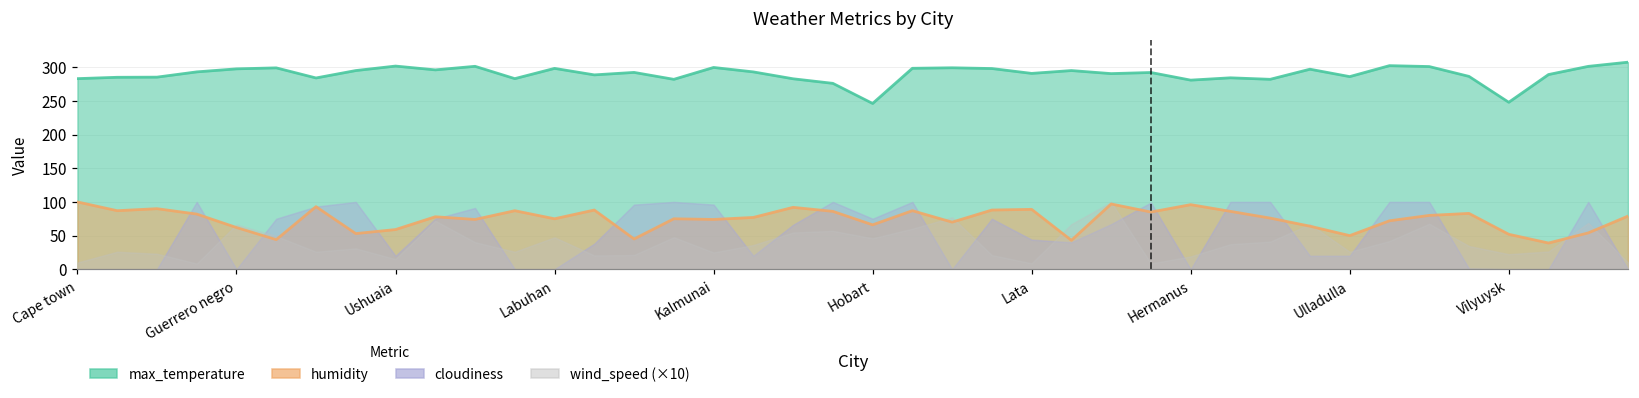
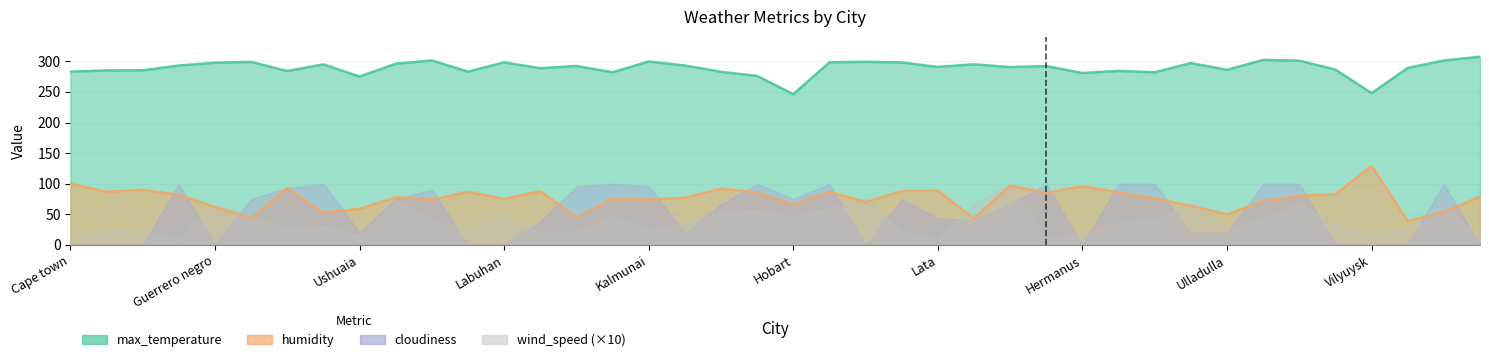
  {
    "max_temperature": {
      "Cape town": 280,
      "Guerrero negro": 300,
-     "Ushuaia": 300,
+     "Ushuaia": 280,
      "Labuhan": 300,
      "Kalmunai": 300,
      "Hobart": 250,
      "Lata": 290,
      "Hermanus": 280,
      "Ulladulla": 290,
      "Vilyuysk": 250
    },
    "humidity": {
      "Cape town": 100,
      "Guerrero negro": 60,
      "Ushuaia": 60,
      "Labuhan": 80,
      "Kalmunai": 70,
      "Hobart": 70,
      "Lata": 90,
      "Hermanus": 100,
      "Ulladulla": 50,
-     "Vilyuysk": 50
+     "Vilyuysk": 130
    }
  }
